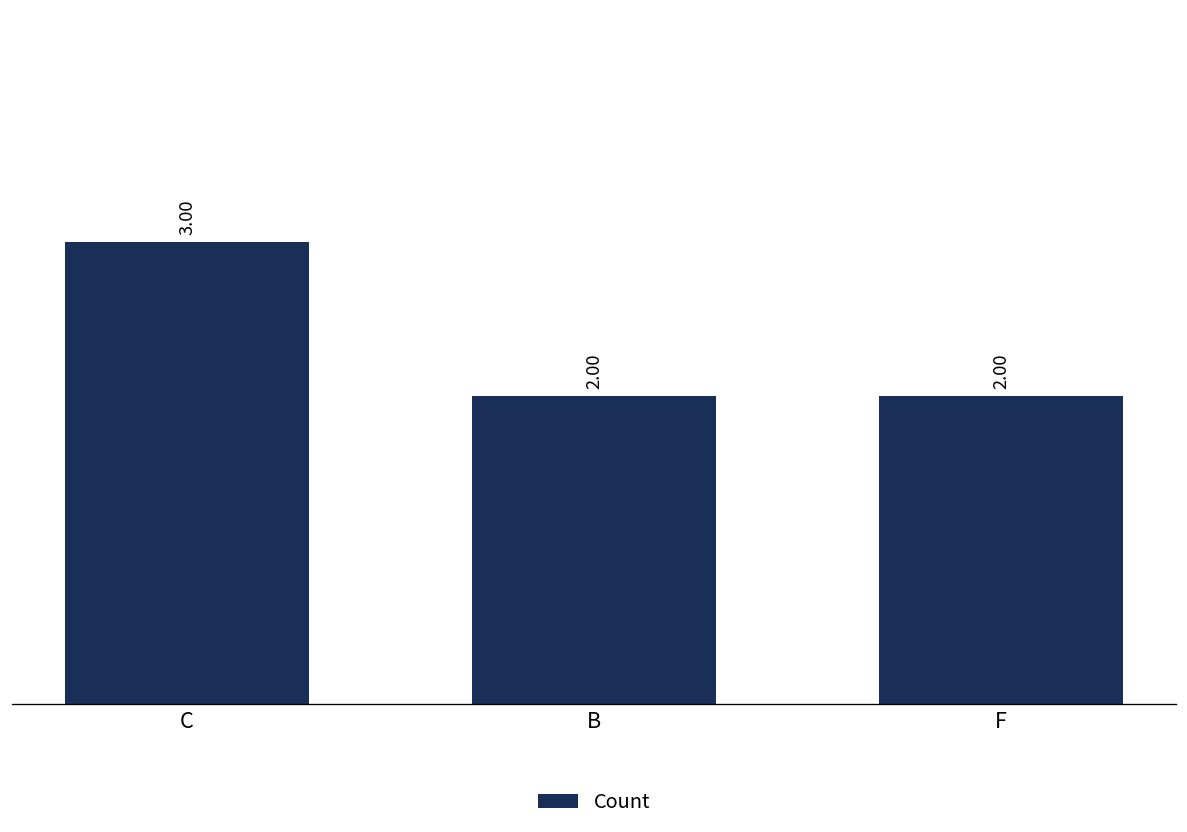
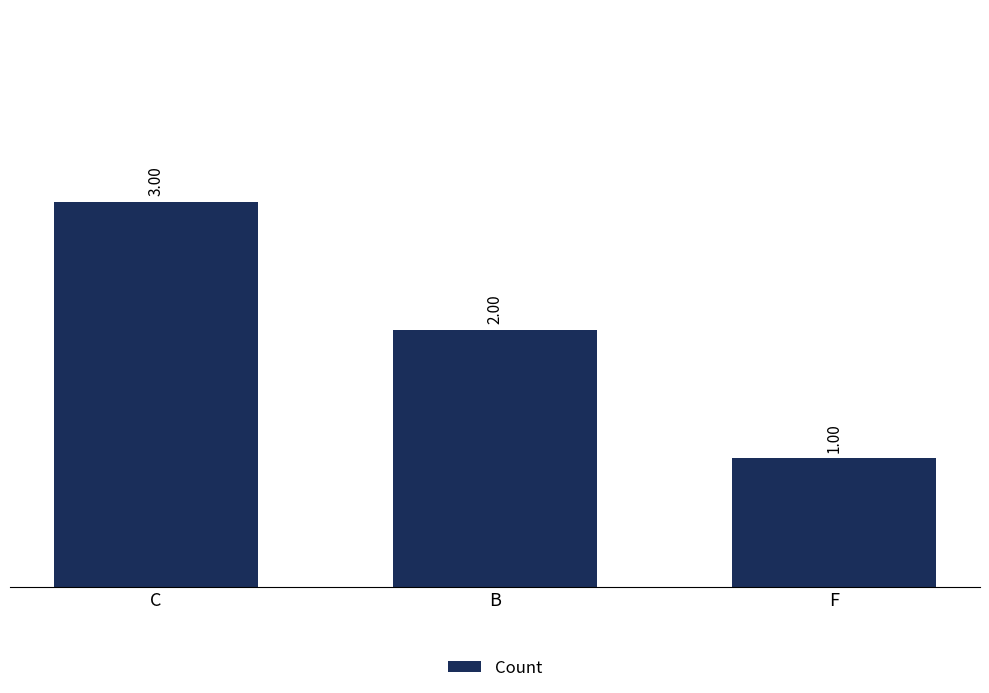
  {
    "C": 3.00,
    "B": 2.00,
-   "F": 2.00
+   "F": 1.00
  }
